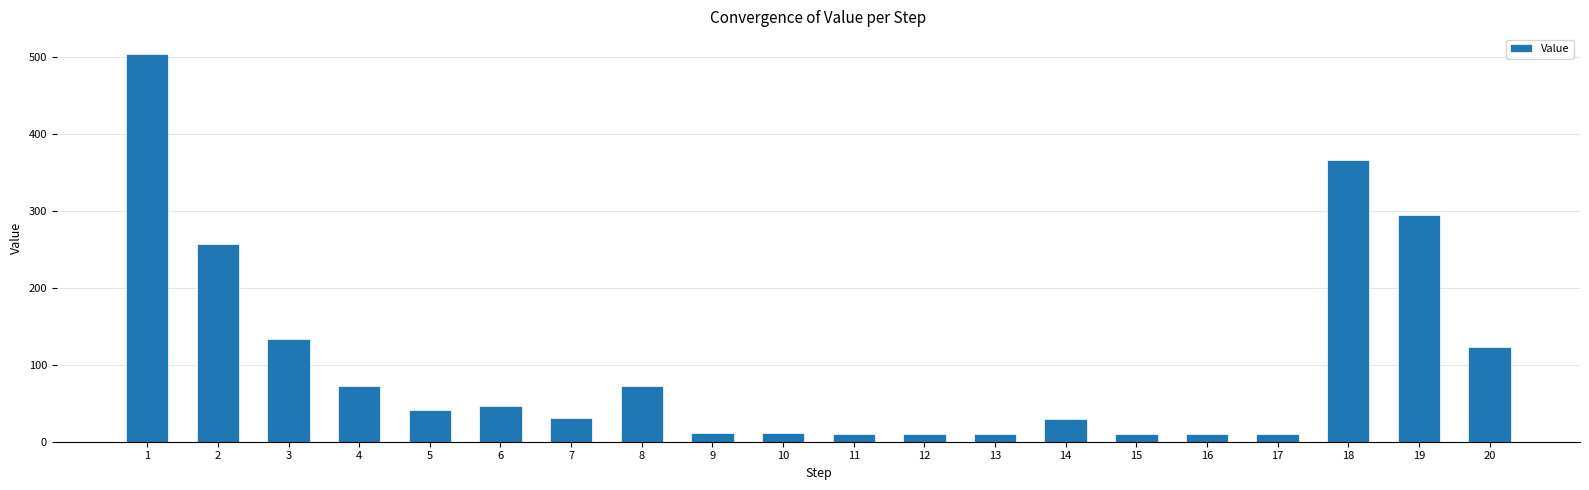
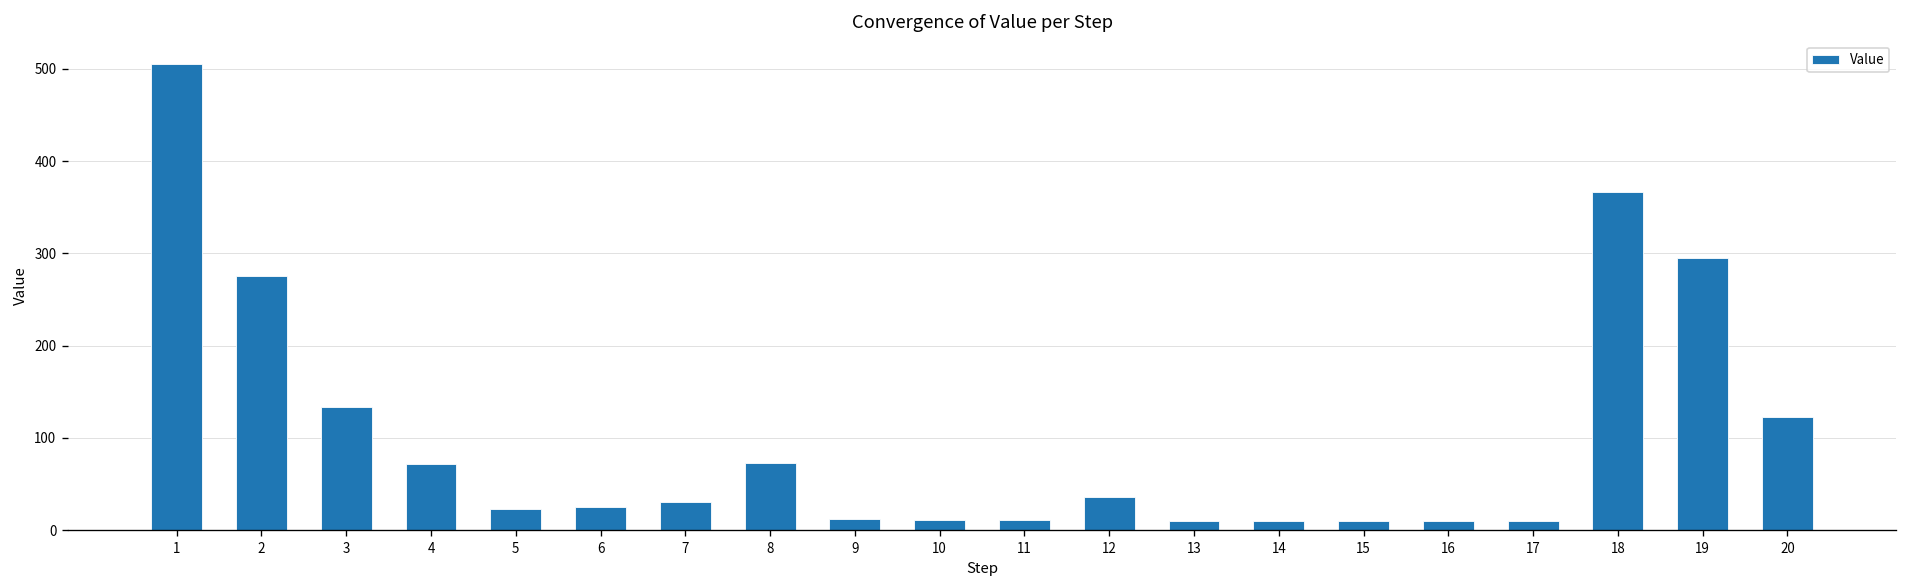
  {
    "1": 510,
-   "2": 260,
+   "2": 280,
    "3": 130,
    "4": 70,
-   "5": 40,
-   "6": 50,
+   "5": 20,
+   "6": 30,
    "7": 30,
    "8": 70,
    "9": 10,
    "10": 10,
    "11": 10,
-   "12": 10,
+   "12": 40,
    "13": 10,
-   "14": 30,
+   "14": 10,
    "15": 10,
    "16": 10,
    "17": 10,
    "18": 370,
    "19": 300,
    "20": 120
  }
